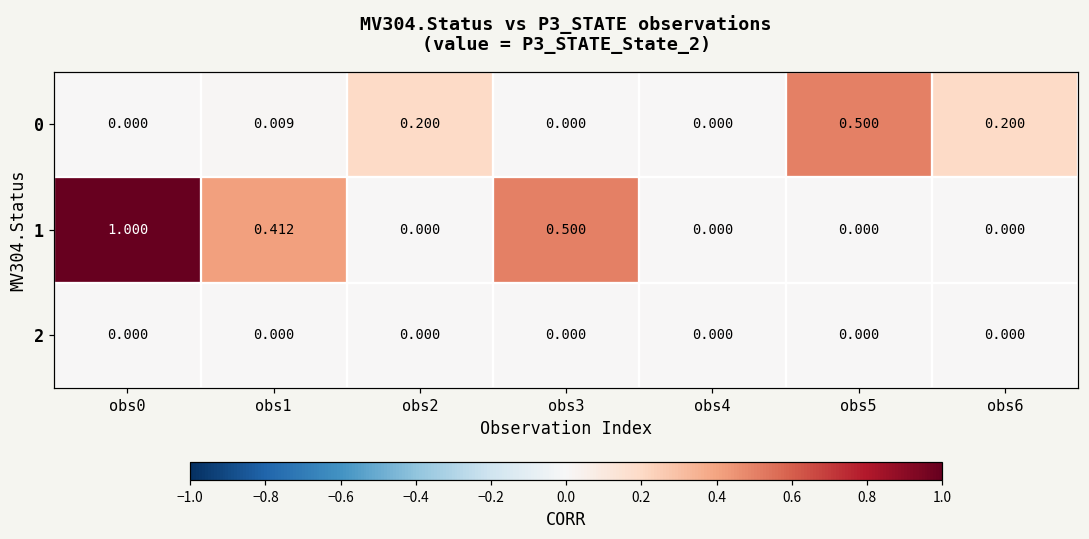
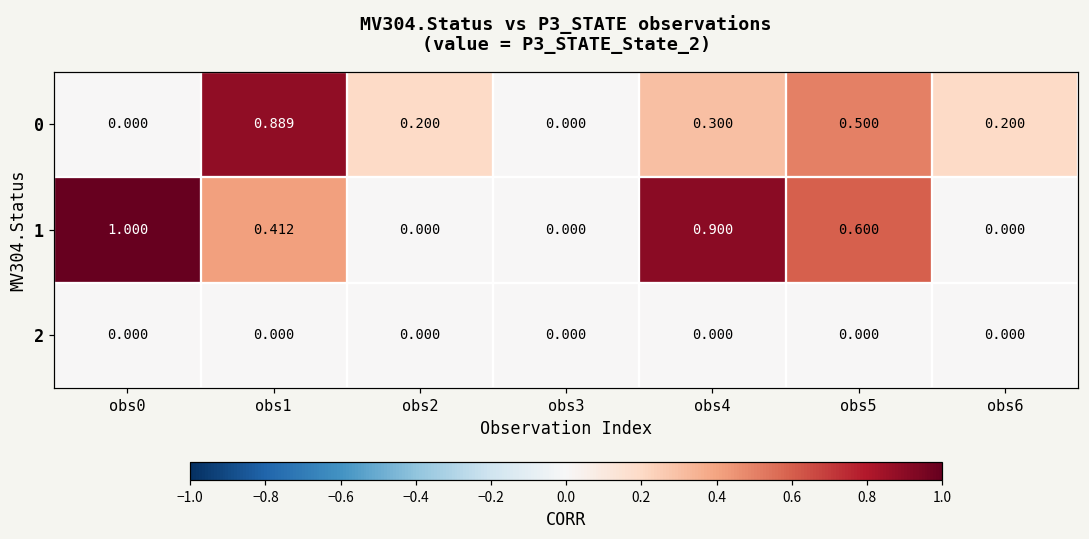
  {
    "0": {
      "obs0": 0.000,
-     "obs1": 0.009,
+     "obs1": 0.889,
      "obs2": 0.200,
      "obs3": 0.000,
-     "obs4": 0.000,
+     "obs4": 0.300,
      "obs5": 0.500,
      "obs6": 0.200
    },
    "1": {
      "obs0": 1.000,
      "obs1": 0.412,
      "obs2": 0.000,
-     "obs3": 0.500,
-     "obs4": 0.000,
-     "obs5": 0.000,
+     "obs3": 0.000,
+     "obs4": 0.900,
+     "obs5": 0.600,
      "obs6": 0.000
    },
    "2": {
      "obs0": 0.000,
      "obs1": 0.000,
      "obs2": 0.000,
      "obs3": 0.000,
      "obs4": 0.000,
      "obs5": 0.000,
      "obs6": 0.000
    }
  }
